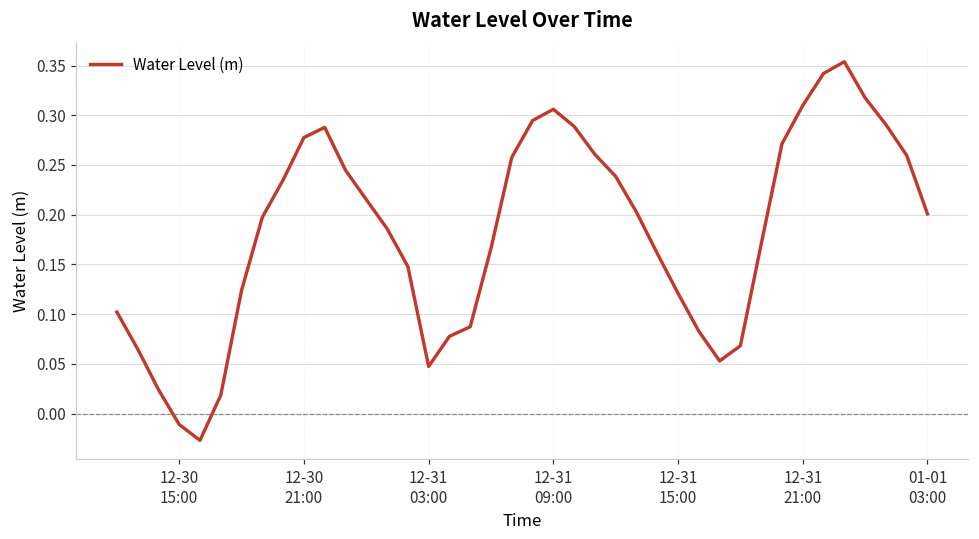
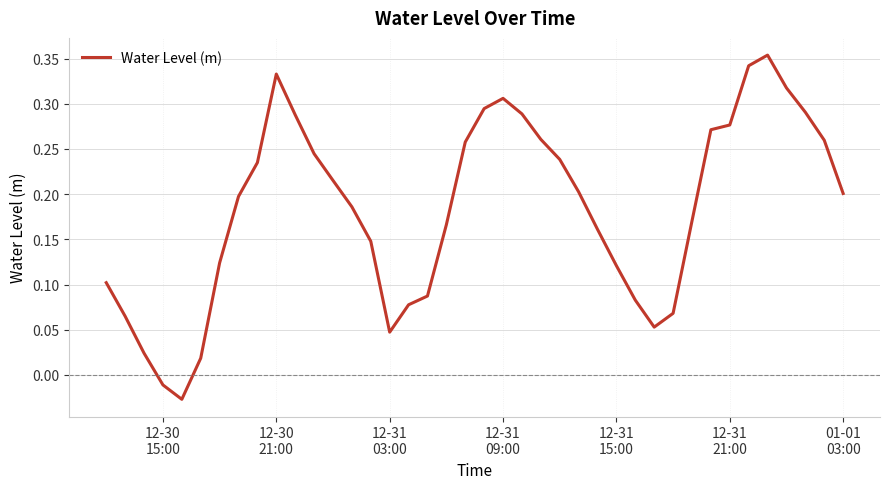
  {
    "12-30 15:00": -0.01,
-   "12-30 21:00": 0.28,
+   "12-30 21:00": 0.33,
    "12-31 03:00": 0.05,
    "12-31 09:00": 0.31,
    "12-31 15:00": 0.12,
-   "12-31 21:00": 0.31,
+   "12-31 21:00": 0.28,
    "01-01 03:00": 0.20
  }
